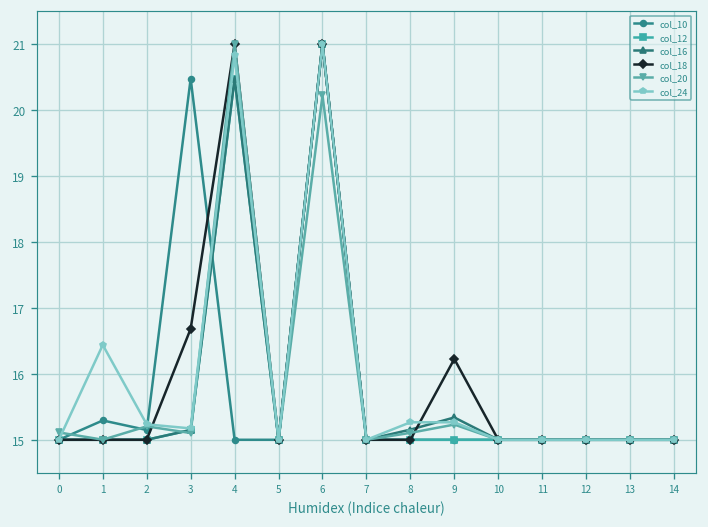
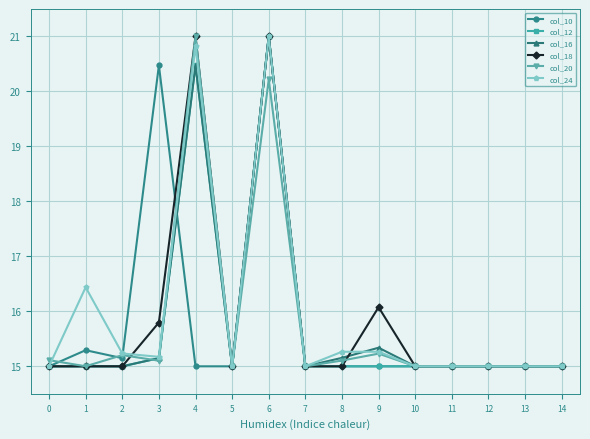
  {
    "col_18": {
-     "3": 16.7,
-     "9": 16.2
+     "3": 15.8,
+     "9": 16.1
    }
  }
